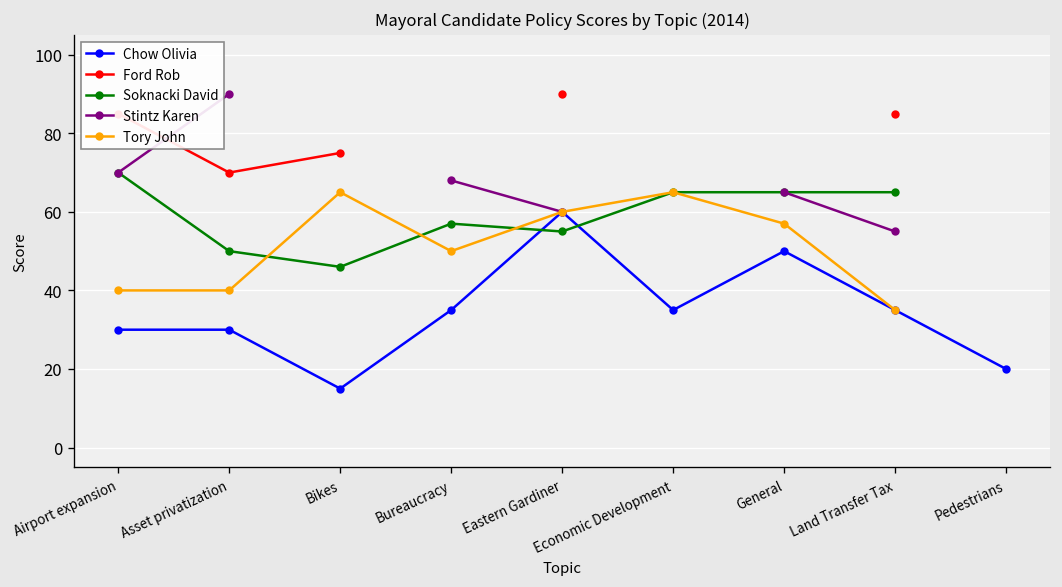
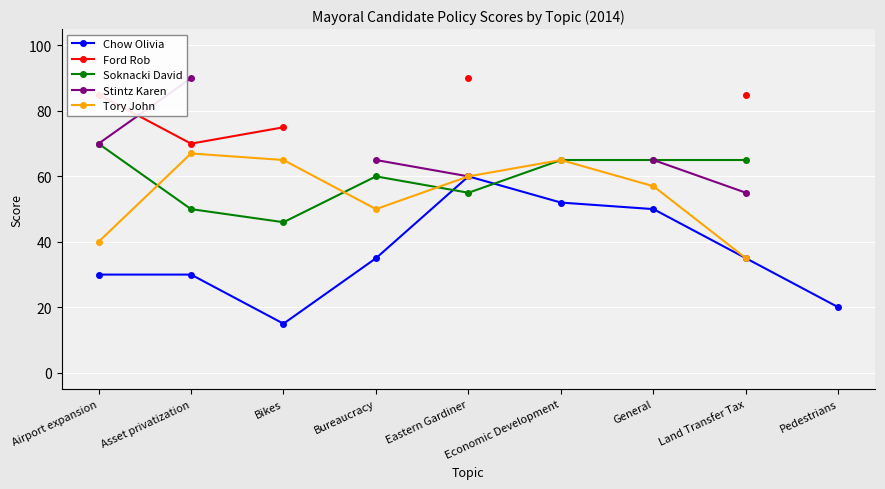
  {
    "Chow Olivia": {
      "Airport expansion": 30,
      "Asset privatization": 30,
      "Bikes": 15,
      "Bureaucracy": 35,
-     "Economic Development": 35,
+     "Economic Development": 52,
      "General": 50,
      "Pedestrians": 20
    },
    "Ford Rob": {
      "Asset privatization": 70,
      "Bikes": 75,
      "Eastern Gardiner": 90,
      "Land Transfer Tax": 85
    },
    "Soknacki David": {
      "Asset privatization": 50,
      "Bikes": 46,
-     "Bureaucracy": 57,
+     "Bureaucracy": 60,
      "Eastern Gardiner": 55,
      "Land Transfer Tax": 65
    },
    "Stintz Karen": {
      "Asset privatization": 90,
-     "Bureaucracy": 68,
+     "Bureaucracy": 65,
      "Land Transfer Tax": 55
    },
    "Tory John": {
      "Airport expansion": 40,
-     "Asset privatization": 40,
+     "Asset privatization": 67,
      "Bikes": 65,
      "Bureaucracy": 50,
      "General": 57
    }
  }
